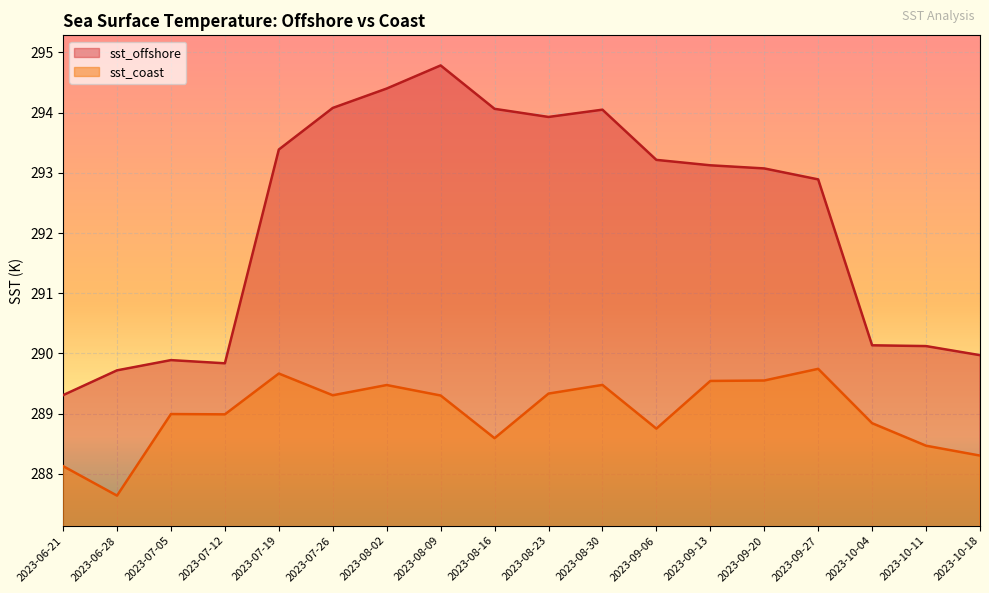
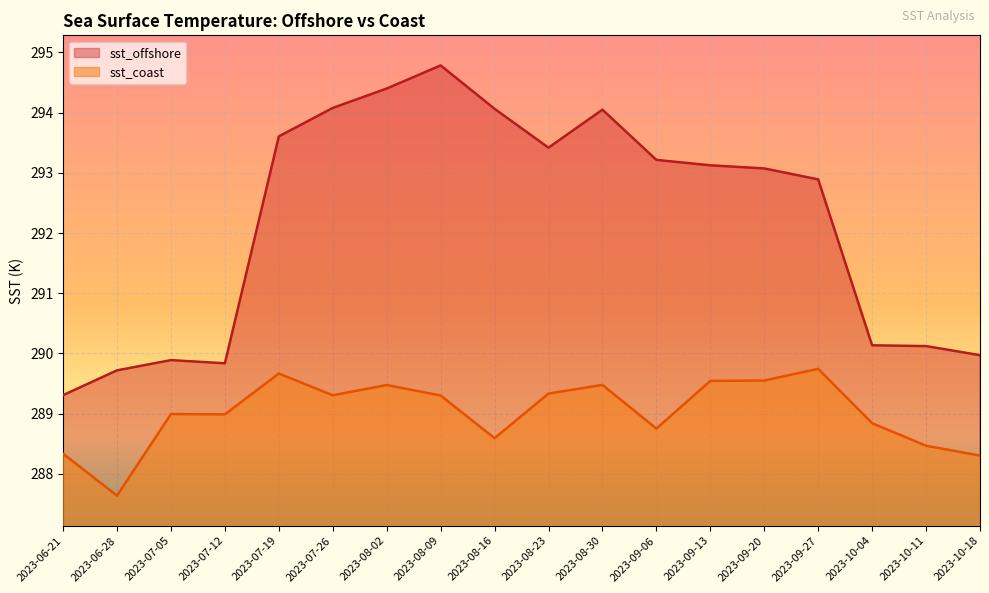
  {
    "sst_offshore": {
      "2023-06-21": 289.3,
      "2023-06-28": 289.7,
      "2023-07-05": 289.9,
      "2023-07-12": 289.8,
-     "2023-07-19": 293.4,
+     "2023-07-19": 293.6,
      "2023-07-26": 294.1,
      "2023-08-02": 294.4,
      "2023-08-09": 294.8,
      "2023-08-16": 294.1,
-     "2023-08-23": 293.9,
+     "2023-08-23": 293.4,
      "2023-08-30": 294.0,
      "2023-09-06": 293.2,
      "2023-09-13": 293.1,
      "2023-09-20": 293.1,
      "2023-09-27": 292.9,
      "2023-10-04": 290.1,
      "2023-10-11": 290.1,
      "2023-10-18": 290.0
    },
    "sst_coast": {
-     "2023-06-21": 288.1,
+     "2023-06-21": 288.3,
      "2023-06-28": 287.6,
      "2023-07-05": 289.0,
      "2023-07-12": 289.0,
      "2023-07-19": 289.7,
      "2023-07-26": 289.3,
      "2023-08-02": 289.5,
      "2023-08-09": 289.3,
      "2023-08-16": 288.6,
      "2023-08-23": 289.3,
      "2023-08-30": 289.5,
      "2023-09-06": 288.8,
      "2023-09-13": 289.5,
      "2023-09-20": 289.6,
      "2023-09-27": 289.7,
      "2023-10-04": 288.8,
      "2023-10-11": 288.5,
      "2023-10-18": 288.3
    }
  }
